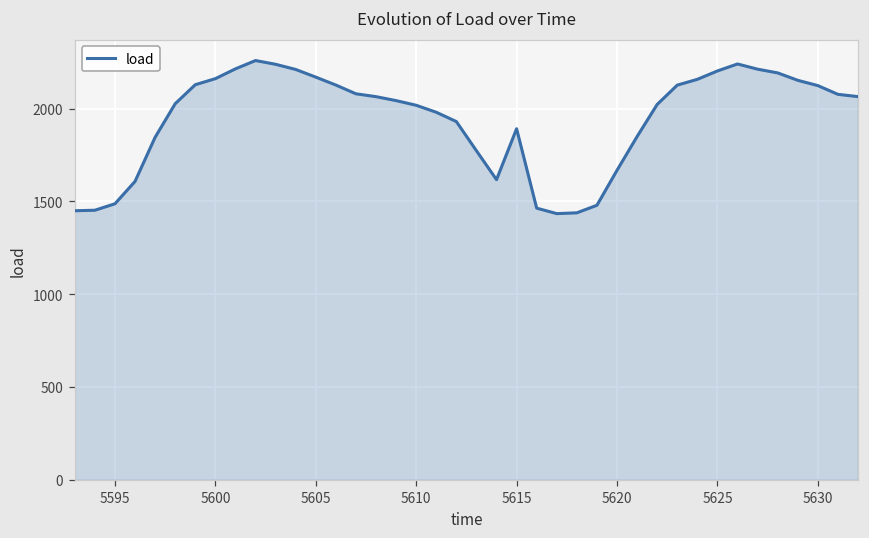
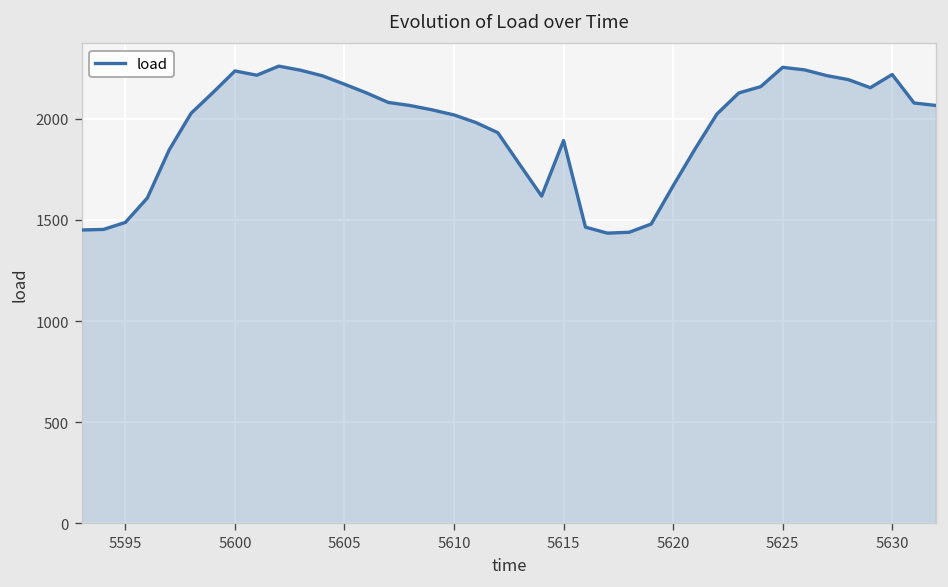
  {
    "5595": 1490,
-   "5600": 2160,
+   "5600": 2240,
    "5605": 2170,
    "5610": 2020,
    "5615": 1890,
    "5620": 1670,
-   "5625": 2200,
-   "5630": 2120
+   "5625": 2250,
+   "5630": 2220
  }
